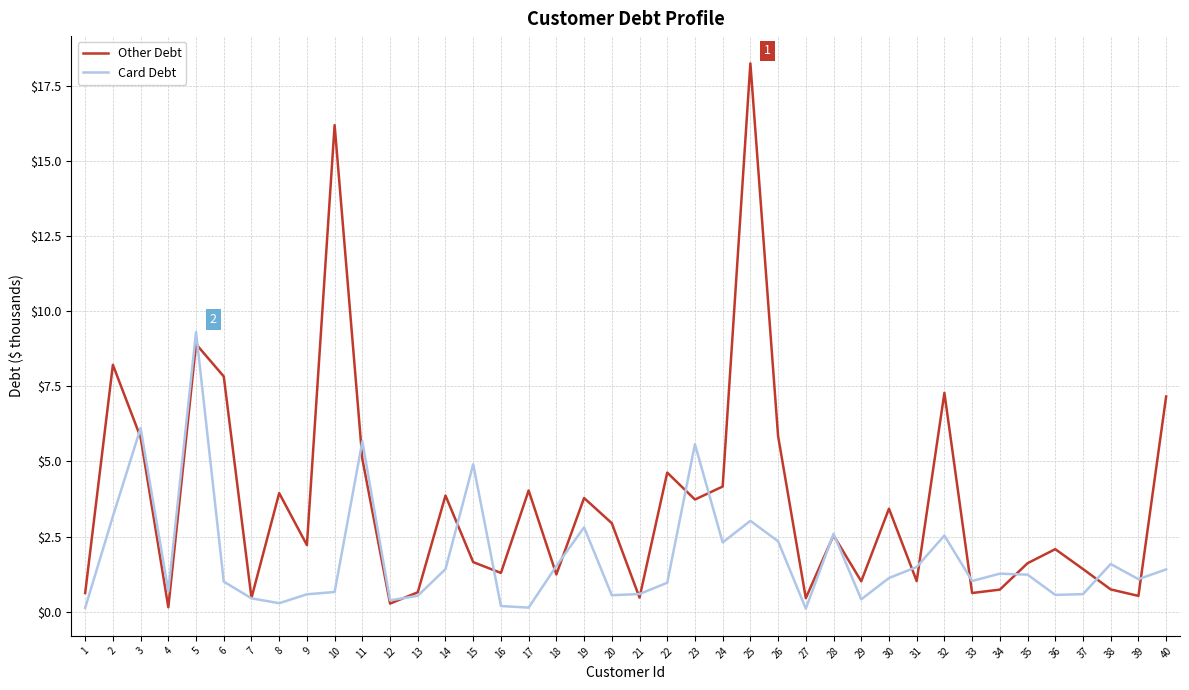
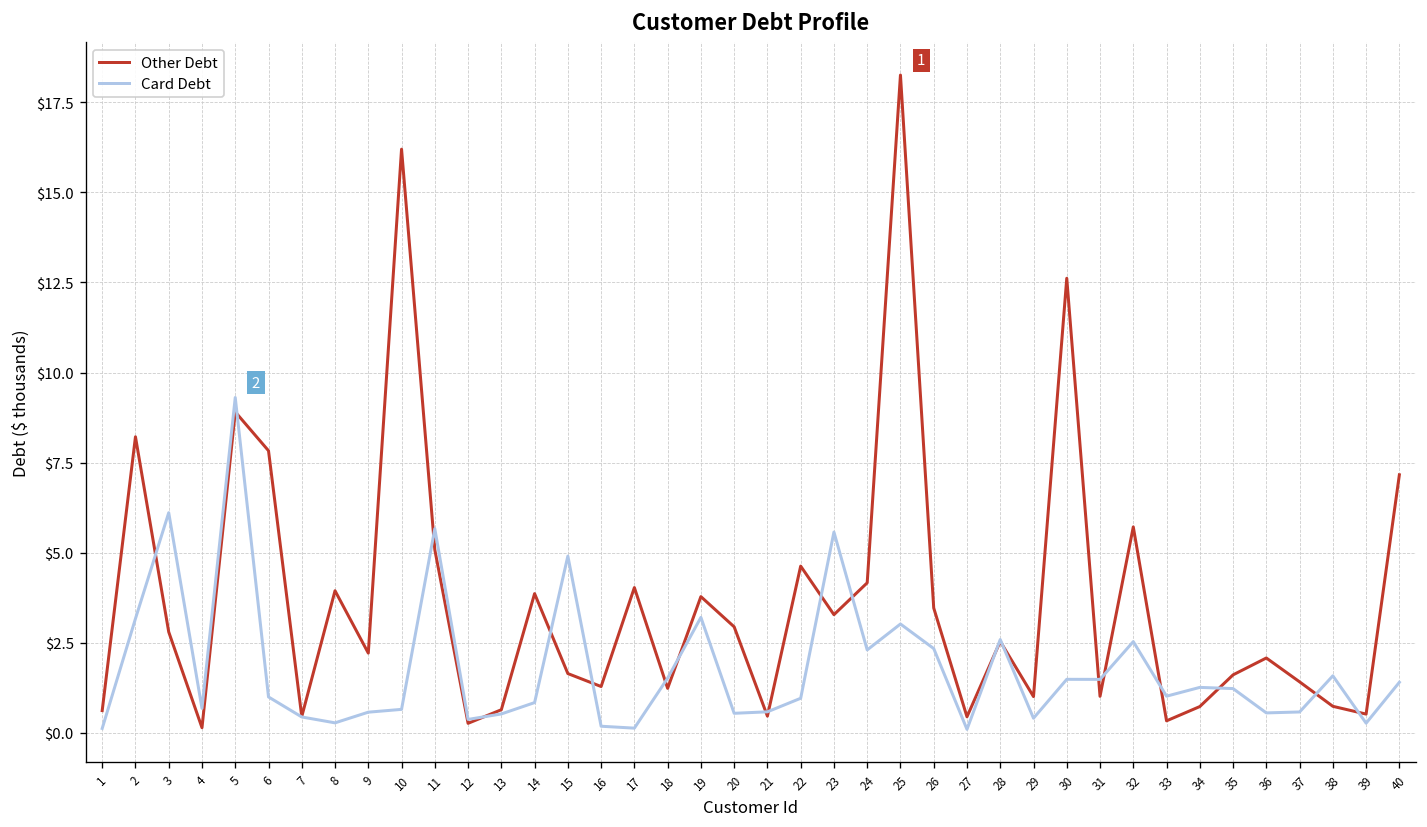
  {
    "Other Debt": {
      "1": "$0.6",
      "2": "$8.2",
-     "3": "$5.8",
+     "3": "$2.8",
      "4": "$0.1",
      "5": "$8.9",
      "6": "$7.8",
      "8": "$3.9",
      "9": "$2.2",
      "10": "$16.2",
      "11": "$5.1",
      "12": "$0.3",
      "13": "$0.6",
      "14": "$3.9",
      "15": "$1.6",
      "16": "$1.3",
      "17": "$4.0",
      "18": "$1.2",
      "19": "$3.8",
      "20": "$2.9",
      "21": "$0.5",
      "22": "$4.6",
-     "23": "$3.7",
+     "23": "$3.3",
      "24": "$4.2",
-     "26": "$5.8",
+     "26": "$3.5",
      "27": "$0.4",
      "29": "$1.0",
-     "30": "$3.4",
+     "30": "$12.6",
      "31": "$1.0",
-     "32": "$7.3",
-     "33": "$0.6",
+     "32": "$5.7",
+     "33": "$0.3",
      "34": "$0.7",
      "35": "$1.6",
      "36": "$2.1",
      "37": "$1.4",
      "38": "$0.7",
      "39": "$0.5",
      "40": "$7.2"
    },
    "Card Debt": {
      "1": "$0.1",
      "2": "$3.2",
      "3": "$6.1",
      "4": "$0.7",
      "6": "$1.0",
      "8": "$0.3",
      "9": "$0.6",
      "10": "$0.7",
      "11": "$5.7",
      "12": "$0.4",
      "13": "$0.5",
-     "14": "$1.4",
+     "14": "$0.8",
      "15": "$4.9",
      "16": "$0.2",
      "17": "$0.1",
      "18": "$1.5",
-     "19": "$2.8",
+     "19": "$3.2",
      "20": "$0.5",
      "21": "$0.6",
      "22": "$1.0",
      "23": "$5.6",
      "24": "$2.3",
      "25": "$3.0",
      "26": "$2.3",
      "27": "$0.1",
      "29": "$0.4",
-     "30": "$1.1",
+     "30": "$1.5",
      "31": "$1.5",
      "32": "$2.5",
      "33": "$1.0",
      "34": "$1.3",
      "35": "$1.2",
      "36": "$0.6",
      "37": "$0.6",
      "38": "$1.6",
-     "39": "$1.1",
+     "39": "$0.3",
      "40": "$1.4"
    }
  }
